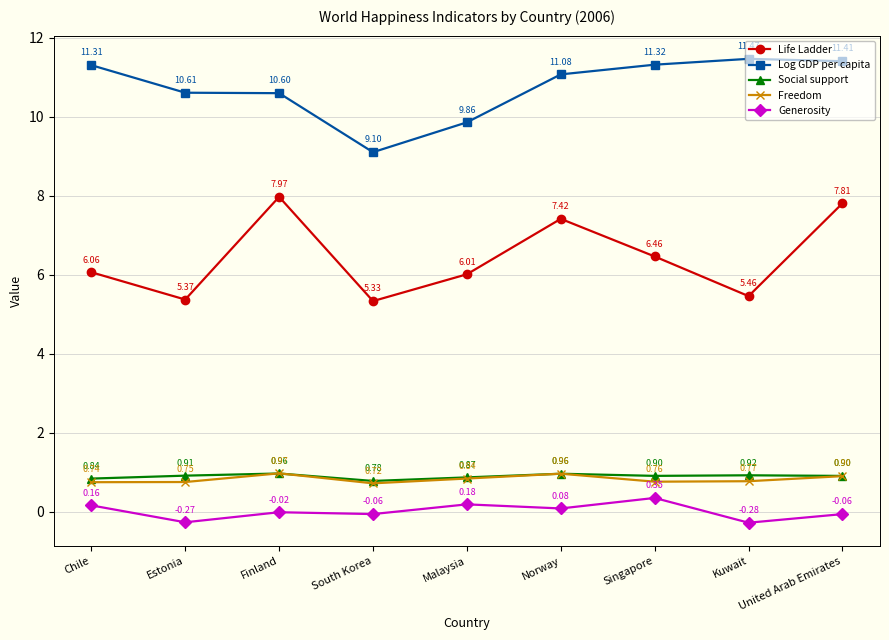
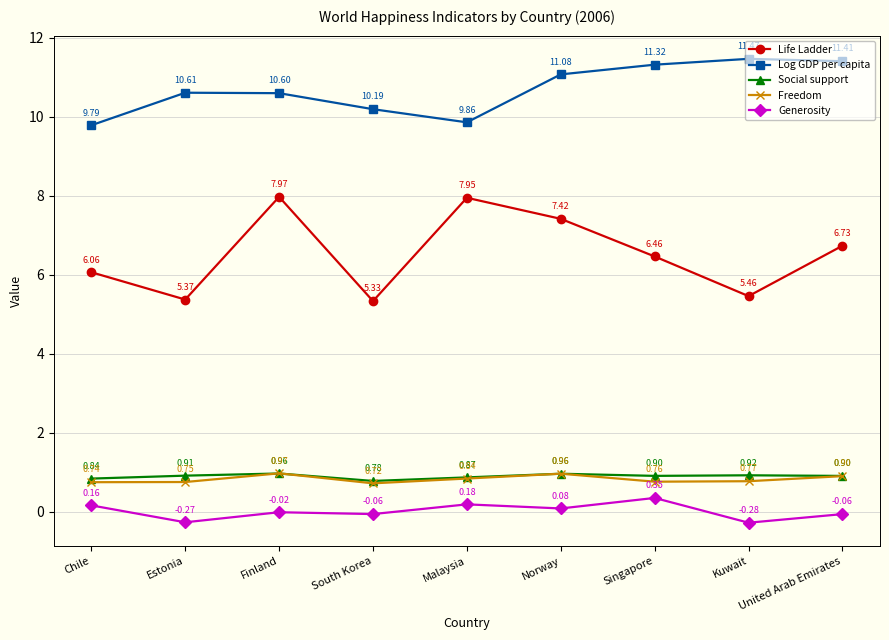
  {
    "Life Ladder": {
      "Chile": 6.06,
      "Estonia": 5.37,
      "Finland": 7.97,
      "South Korea": 5.33,
-     "Malaysia": 6.01,
+     "Malaysia": 7.95,
      "Norway": 7.42,
      "Singapore": 6.46,
      "Kuwait": 5.46,
-     "United Arab Emirates": 7.81
+     "United Arab Emirates": 6.73
    },
    "Log GDP per capita": {
-     "Chile": 11.31,
+     "Chile": 9.79,
      "Estonia": 10.61,
      "Finland": 10.60,
-     "South Korea": 9.10,
+     "South Korea": 10.19,
      "Malaysia": 9.86,
      "Norway": 11.08,
      "Singapore": 11.32
    },
    "Generosity": {
      "Chile": 0.16,
      "Estonia": -0.27,
      "Finland": -0.02,
      "South Korea": -0.06,
      "Malaysia": 0.18,
      "Norway": 0.08,
      "Kuwait": -0.28,
      "United Arab Emirates": -0.06
    }
  }
